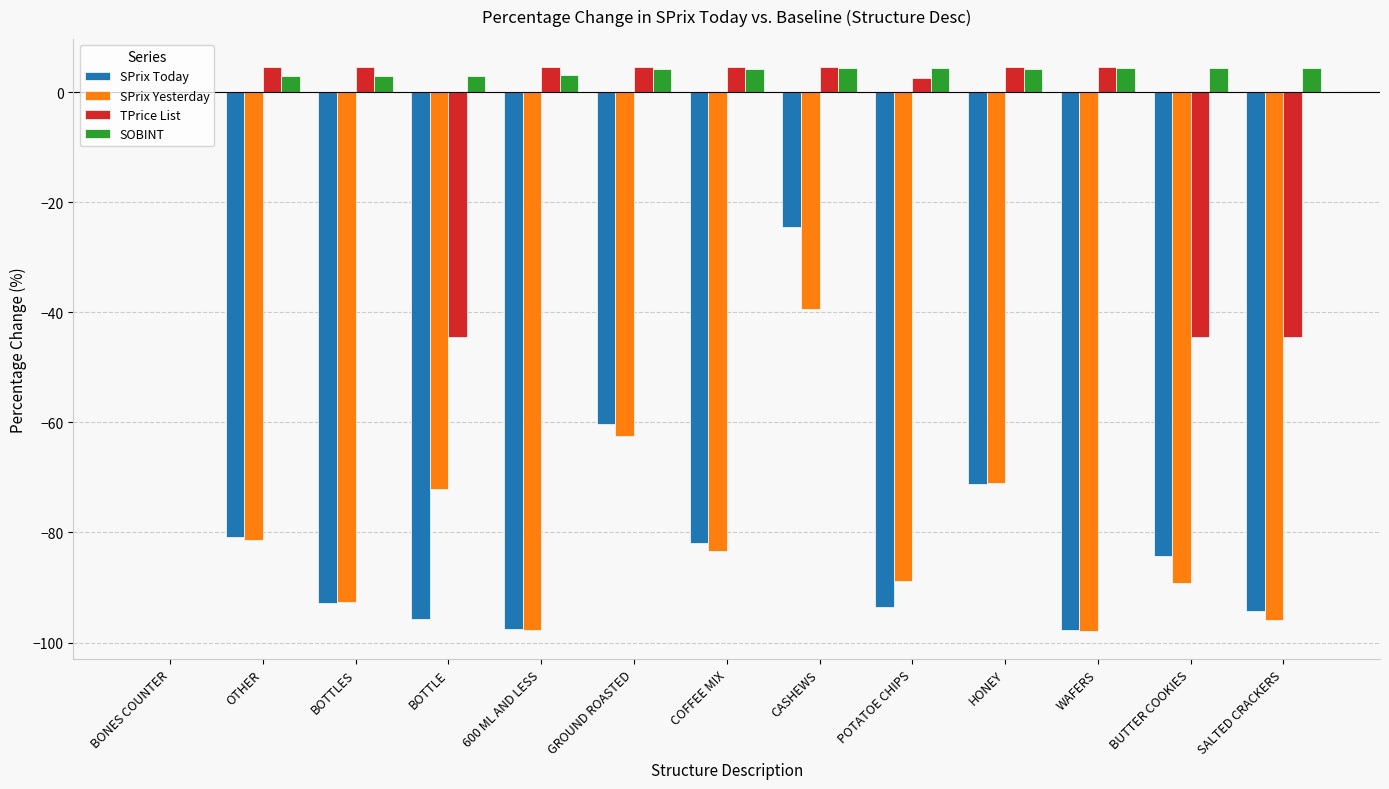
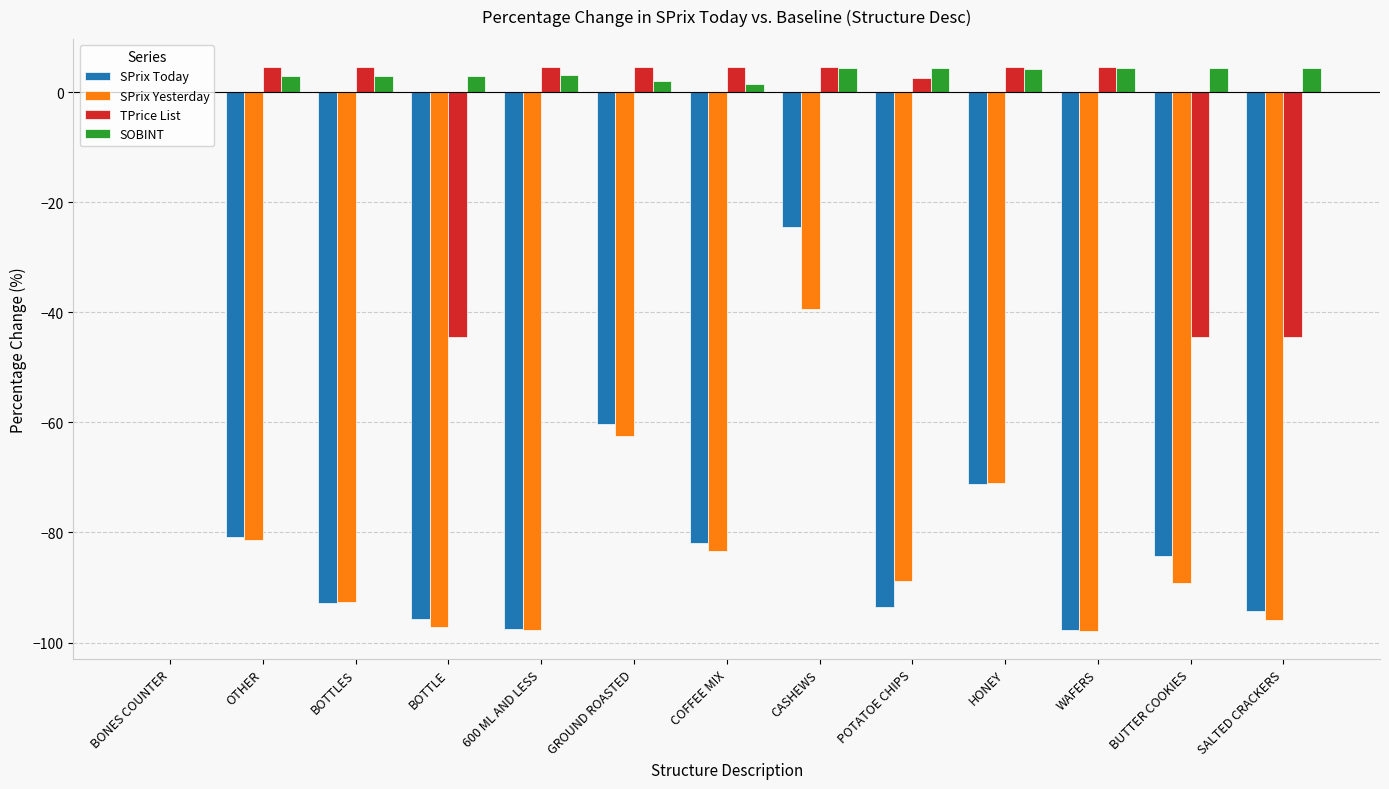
  {
    "SPrix Today": {
      "OTHER": -81,
      "BOTTLES": -93,
      "BOTTLE": -96,
      "600 ML AND LESS": -98,
      "GROUND ROASTED": -60,
      "COFFEE MIX": -82,
      "CASHEWS": -24,
      "POTATOE CHIPS": -93,
      "HONEY": -71,
      "WAFERS": -98,
      "BUTTER COOKIES": -84,
      "SALTED CRACKERS": -94
    },
    "SPrix Yesterday": {
      "OTHER": -81,
      "BOTTLES": -93,
-     "BOTTLE": -72,
+     "BOTTLE": -97,
      "600 ML AND LESS": -98,
      "GROUND ROASTED": -62,
      "COFFEE MIX": -83,
      "CASHEWS": -39,
      "POTATOE CHIPS": -89,
      "HONEY": -71,
      "WAFERS": -98,
      "BUTTER COOKIES": -89,
      "SALTED CRACKERS": -96
    },
    "TPrice List": {
      "OTHER": 5,
      "BOTTLES": 5,
      "BOTTLE": -44,
      "600 ML AND LESS": 5,
      "GROUND ROASTED": 5,
      "COFFEE MIX": 5,
      "CASHEWS": 5,
      "POTATOE CHIPS": 2,
      "HONEY": 5,
      "WAFERS": 5,
      "BUTTER COOKIES": -44,
      "SALTED CRACKERS": -44
    },
    "SOBINT": {
      "OTHER": 3,
      "BOTTLES": 3,
      "BOTTLE": 3,
      "600 ML AND LESS": 3,
-     "GROUND ROASTED": 4,
-     "COFFEE MIX": 4,
+     "GROUND ROASTED": 2,
+     "COFFEE MIX": 1,
      "CASHEWS": 4,
      "POTATOE CHIPS": 4,
      "HONEY": 4,
      "WAFERS": 4,
      "BUTTER COOKIES": 4,
      "SALTED CRACKERS": 4
    }
  }
